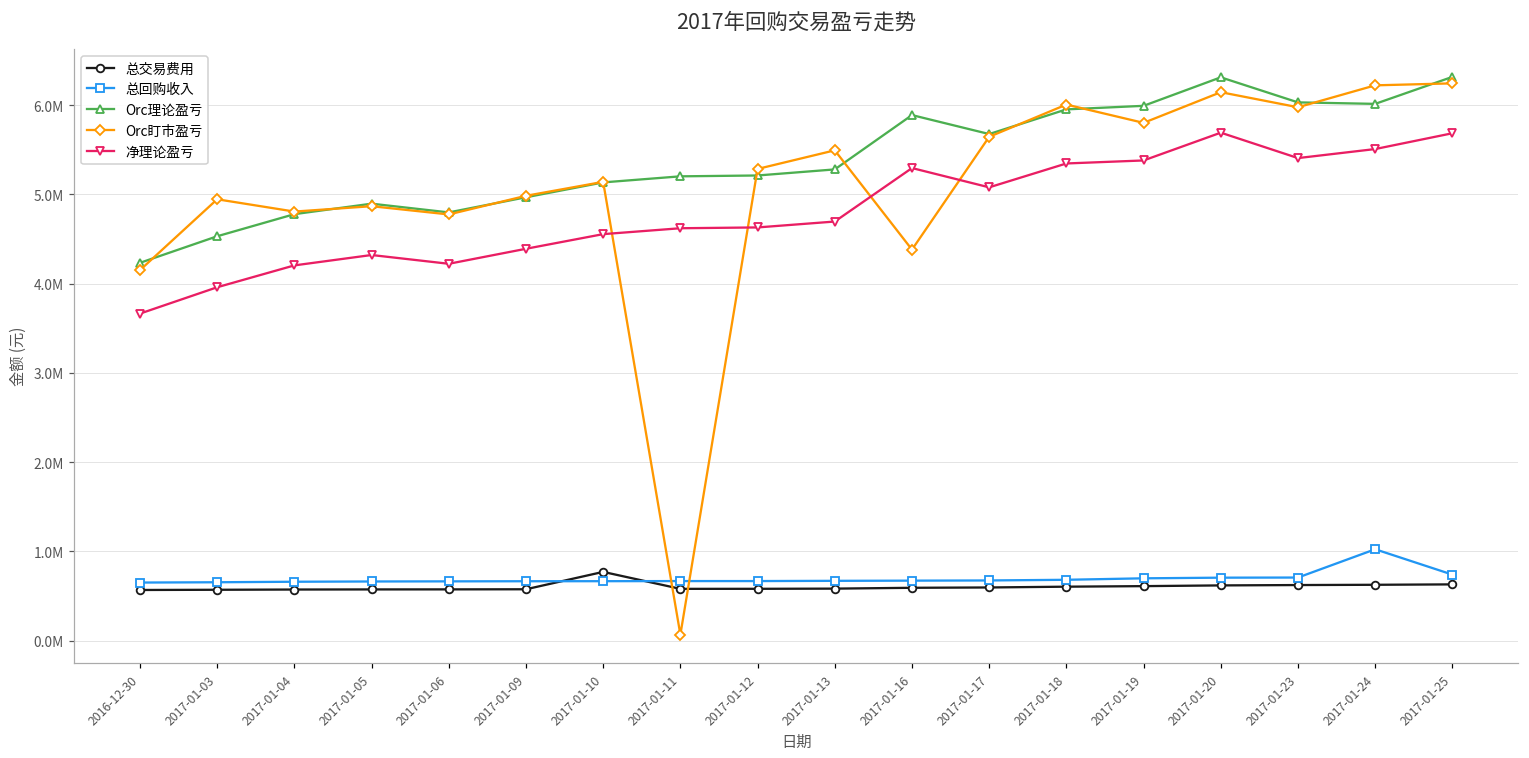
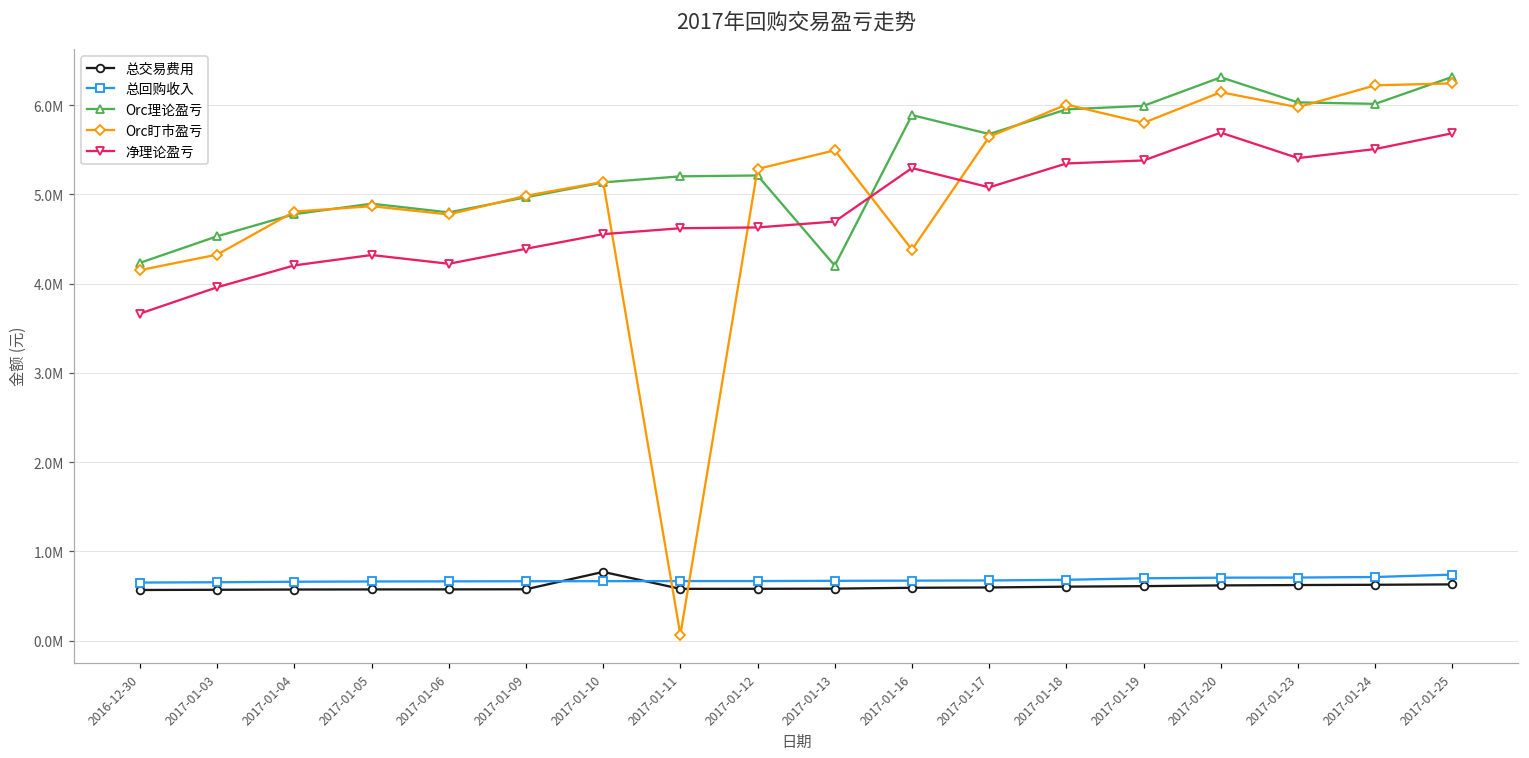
  {
    "总交易费用": {
      "2016-12-30": 600000,
      "2017-01-03": 600000,
      "2017-01-04": 600000,
      "2017-01-05": 600000,
      "2017-01-06": 600000,
      "2017-01-09": 600000,
      "2017-01-10": 800000,
      "2017-01-11": 600000,
      "2017-01-12": 600000,
      "2017-01-13": 600000,
      "2017-01-16": 600000,
      "2017-01-17": 600000,
      "2017-01-18": 600000,
      "2017-01-19": 600000,
      "2017-01-20": 600000,
      "2017-01-23": 600000,
      "2017-01-24": 600000,
      "2017-01-25": 600000
    },
    "总回购收入": {
      "2016-12-30": 700000,
      "2017-01-03": 700000,
      "2017-01-04": 700000,
      "2017-01-05": 700000,
      "2017-01-06": 700000,
      "2017-01-09": 700000,
      "2017-01-10": 700000,
      "2017-01-11": 700000,
      "2017-01-12": 700000,
      "2017-01-13": 700000,
      "2017-01-16": 700000,
      "2017-01-17": 700000,
      "2017-01-18": 700000,
      "2017-01-19": 700000,
      "2017-01-20": 700000,
      "2017-01-23": 700000,
-     "2017-01-24": 1000000,
+     "2017-01-24": 700000,
      "2017-01-25": 700000
    },
    "Orc理论盈亏": {
      "2016-12-30": 4200000,
      "2017-01-03": 4500000,
      "2017-01-11": 5200000,
      "2017-01-12": 5200000,
-     "2017-01-13": 5300000,
+     "2017-01-13": 4200000,
      "2017-01-16": 5900000,
      "2017-01-18": 6000000,
      "2017-01-19": 6000000,
      "2017-01-20": 6300000,
      "2017-01-23": 6000000,
      "2017-01-24": 6000000,
      "2017-01-25": 6300000
    },
    "Orc盯市盈亏": {
      "2016-12-30": 4200000,
-     "2017-01-03": 4900000,
+     "2017-01-03": 4300000,
      "2017-01-11": 100000,
      "2017-01-12": 5300000,
      "2017-01-13": 5500000,
      "2017-01-16": 4400000,
      "2017-01-18": 6000000,
      "2017-01-19": 5800000,
      "2017-01-20": 6100000,
      "2017-01-23": 6000000,
      "2017-01-24": 6200000,
      "2017-01-25": 6200000
    },
    "净理论盈亏": {
      "2016-12-30": 3700000,
      "2017-01-03": 4000000,
      "2017-01-04": 4200000,
      "2017-01-05": 4300000,
      "2017-01-06": 4200000,
      "2017-01-09": 4400000,
      "2017-01-10": 4600000,
      "2017-01-11": 4600000,
      "2017-01-12": 4600000,
      "2017-01-13": 4700000,
      "2017-01-16": 5300000,
      "2017-01-17": 5100000,
      "2017-01-18": 5300000,
      "2017-01-19": 5400000,
      "2017-01-20": 5700000,
      "2017-01-23": 5400000,
      "2017-01-24": 5500000,
      "2017-01-25": 5700000
    }
  }
